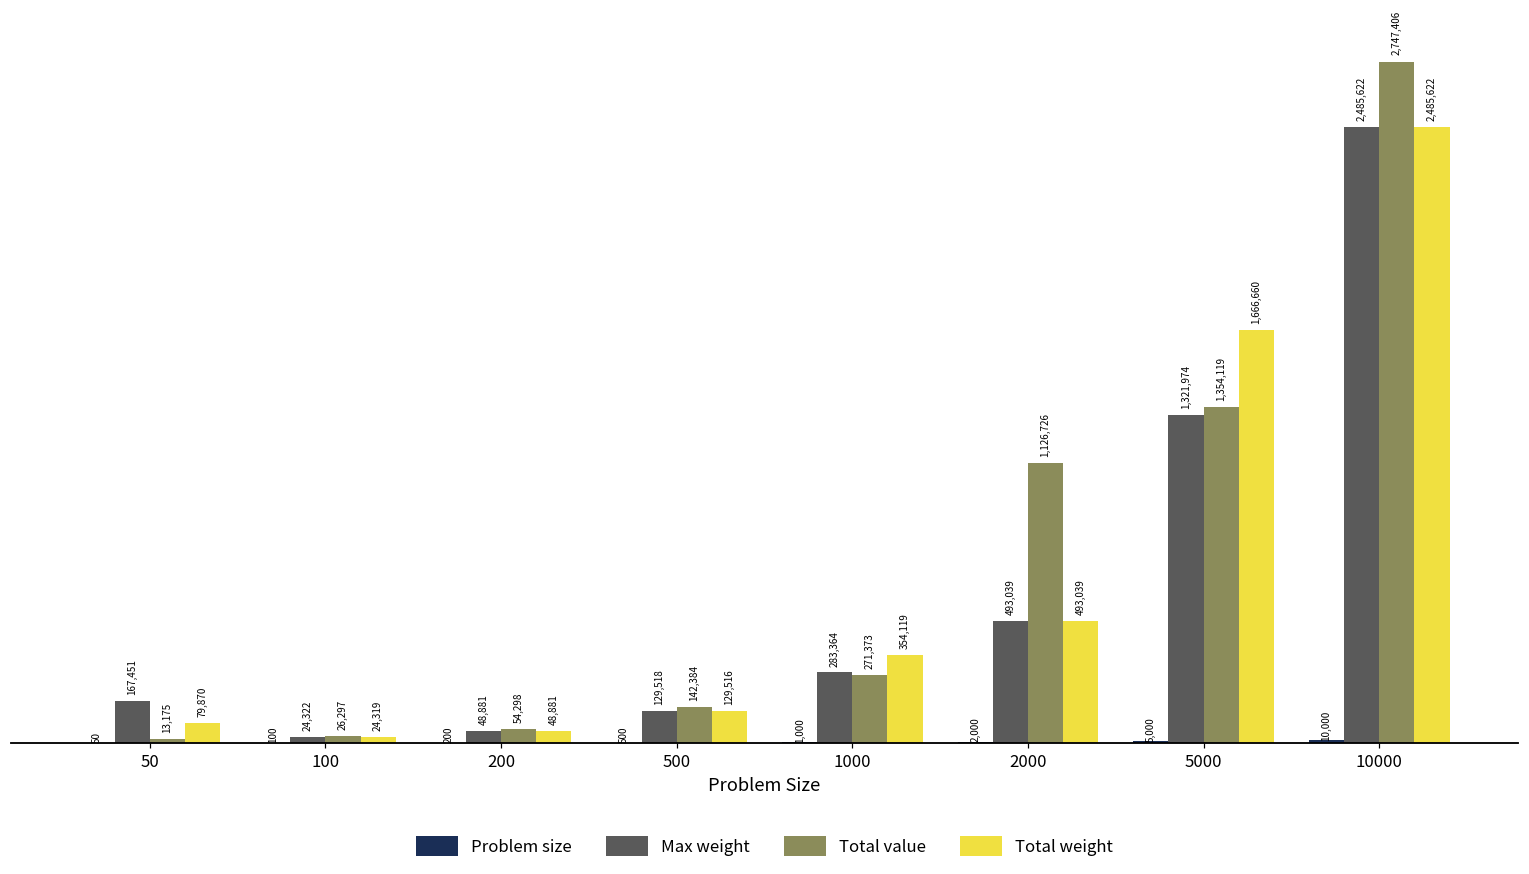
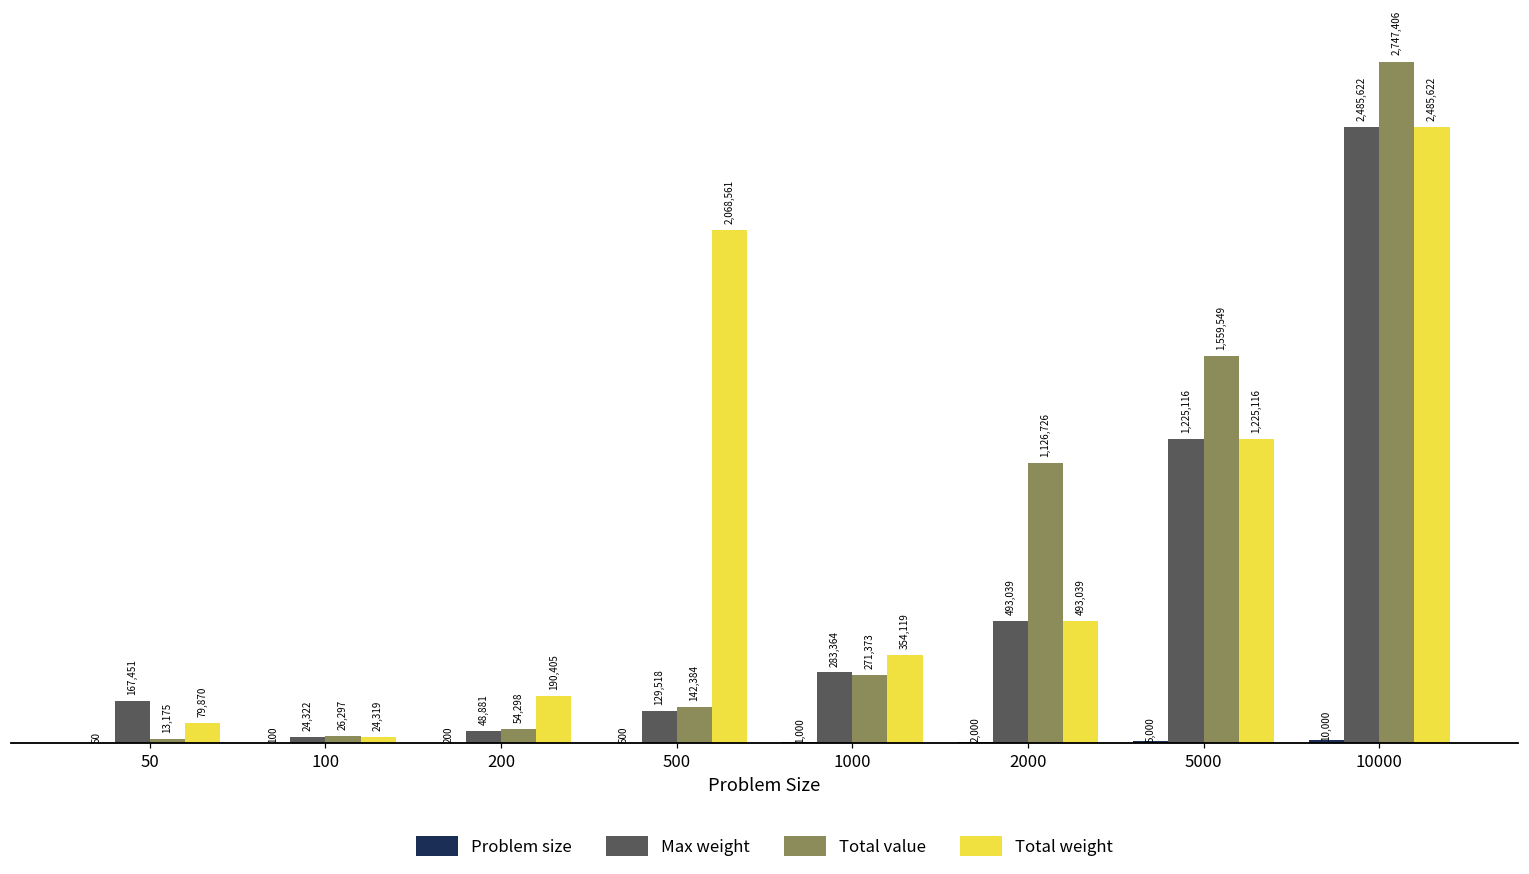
  {
    "Problem size": {
      "50": "50",
      "100": "100",
      "200": "200",
      "500": "500",
      "1000": "1,000",
      "2000": "2,000",
      "5000": "5,000",
      "10000": "10,000"
    },
    "Max weight": {
      "50": "167,451",
      "100": "24,322",
      "200": "48,881",
      "500": "129,518",
      "1000": "283,364",
      "2000": "493,039",
-     "5000": "1,321,974",
+     "5000": "1,225,116",
      "10000": "2,485,622"
    },
    "Total value": {
      "50": "13,175",
      "100": "26,297",
      "200": "54,298",
      "500": "142,384",
      "1000": "271,373",
      "2000": "1,126,726",
-     "5000": "1,354,119",
+     "5000": "1,559,549",
      "10000": "2,747,406"
    },
    "Total weight": {
      "50": "79,870",
      "100": "24,319",
-     "200": "48,881",
-     "500": "129,516",
+     "200": "190,405",
+     "500": "2,068,561",
      "1000": "354,119",
      "2000": "493,039",
-     "5000": "1,666,660",
+     "5000": "1,225,116",
      "10000": "2,485,622"
    }
  }
